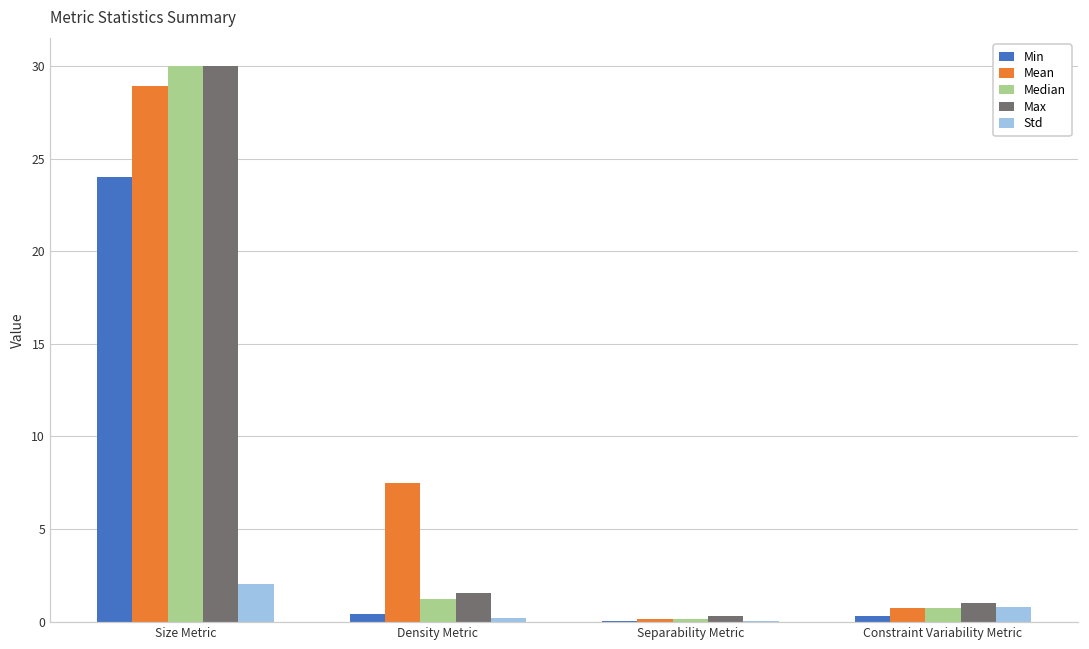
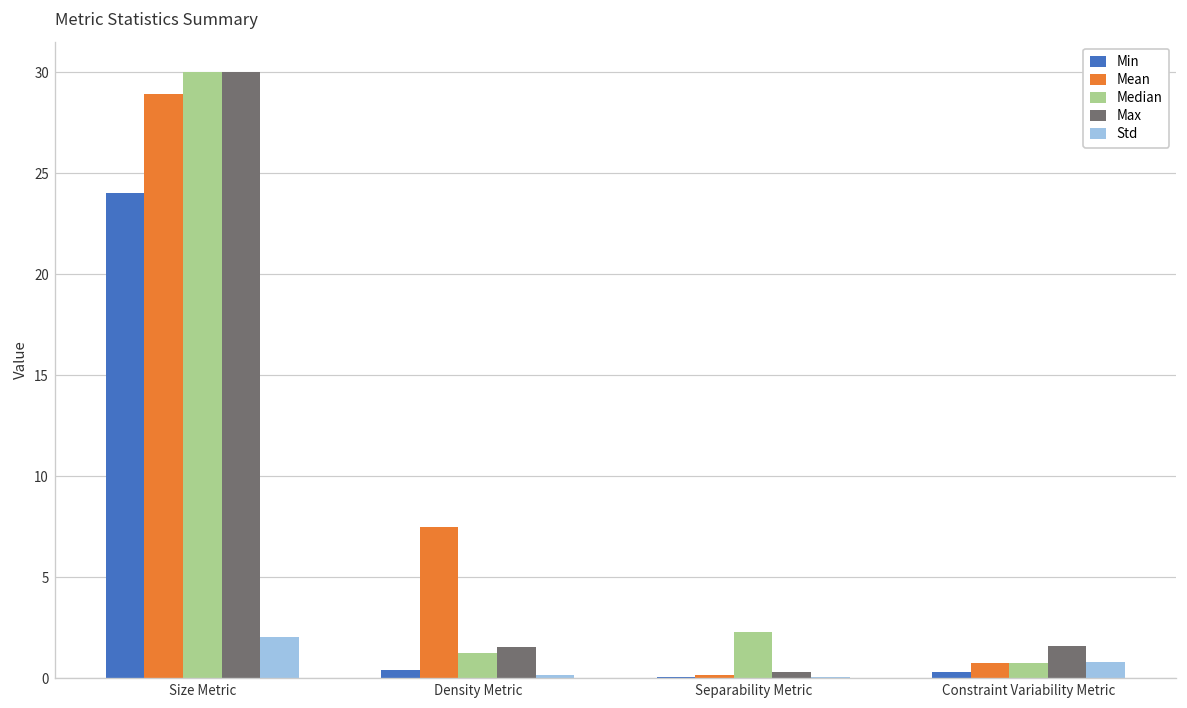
  {
    "Min": {
      "Size Metric": 24.0,
      "Density Metric": 0.4,
      "Constraint Variability Metric": 0.3
    },
    "Mean": {
      "Size Metric": 28.9,
      "Density Metric": 7.5,
      "Constraint Variability Metric": 0.8
    },
    "Median": {
      "Size Metric": 30.0,
      "Density Metric": 1.2,
-     "Separability Metric": 0.2,
+     "Separability Metric": 2.3,
      "Constraint Variability Metric": 0.8
    },
    "Max": {
      "Size Metric": 30.0,
      "Density Metric": 1.6,
      "Separability Metric": 0.3,
-     "Constraint Variability Metric": 1.0
+     "Constraint Variability Metric": 1.6
    },
    "Std": {
      "Size Metric": 2.0,
      "Density Metric": 0.2,
      "Constraint Variability Metric": 0.8
    }
  }
